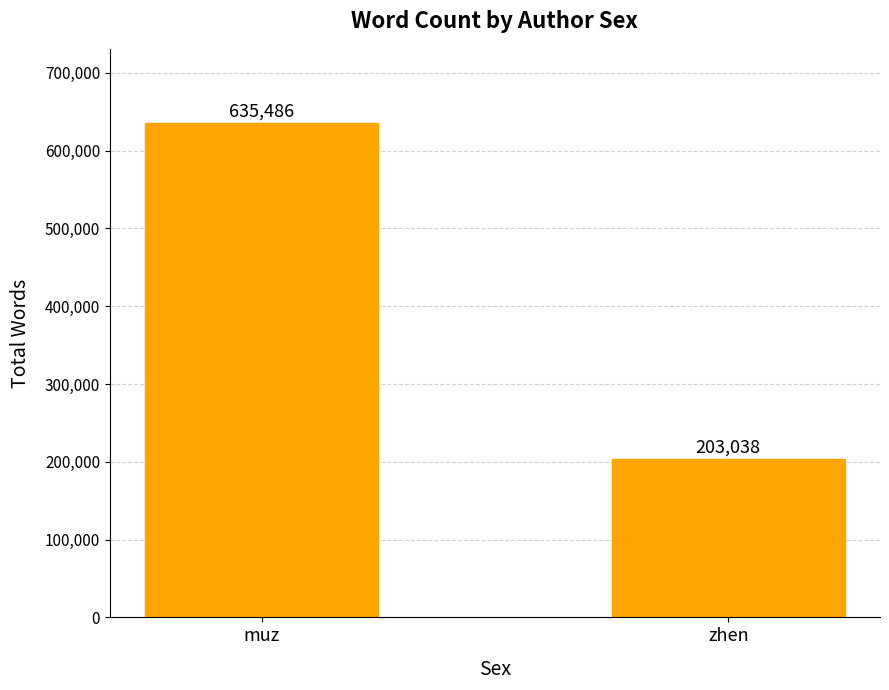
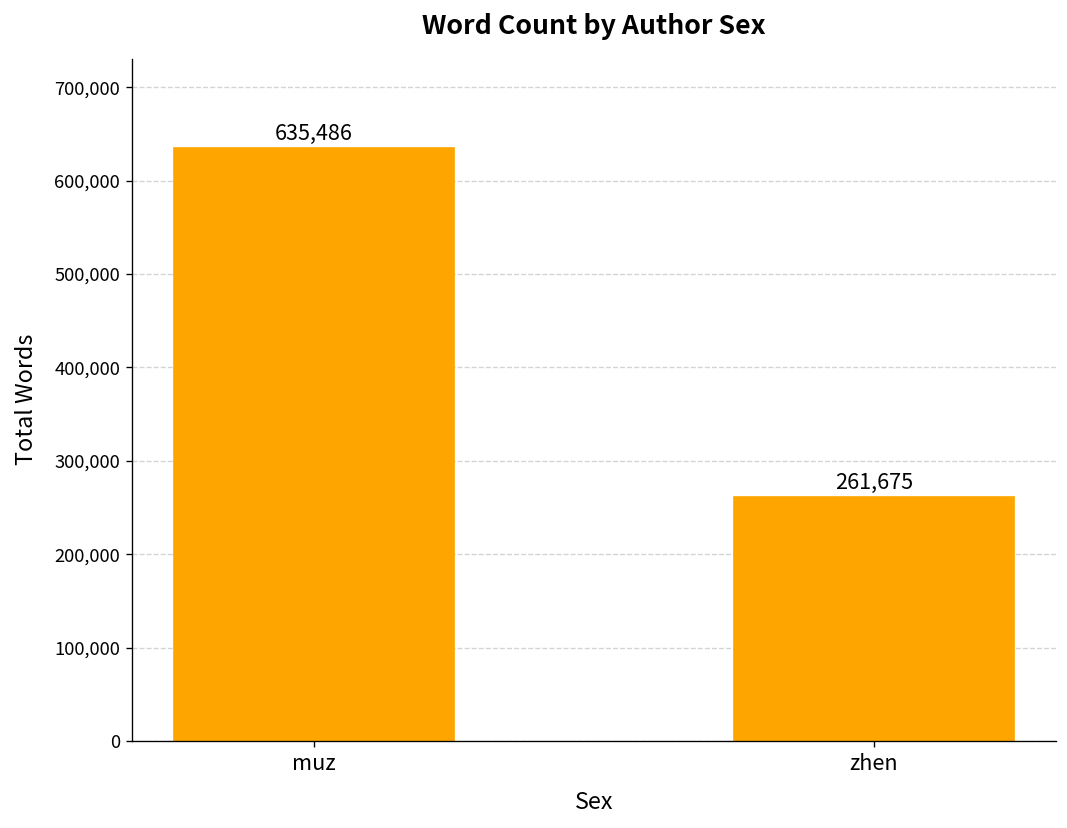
  {
    "muz": "635,486",
-   "zhen": "203,038"
+   "zhen": "261,675"
  }
